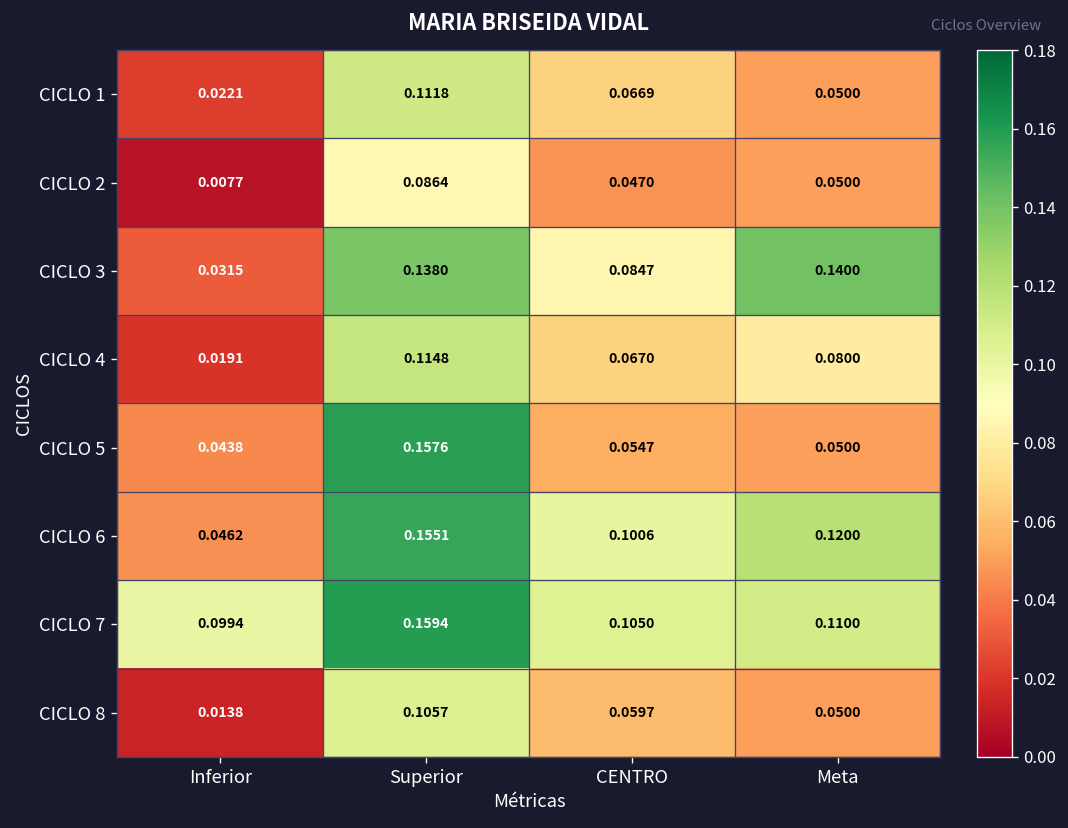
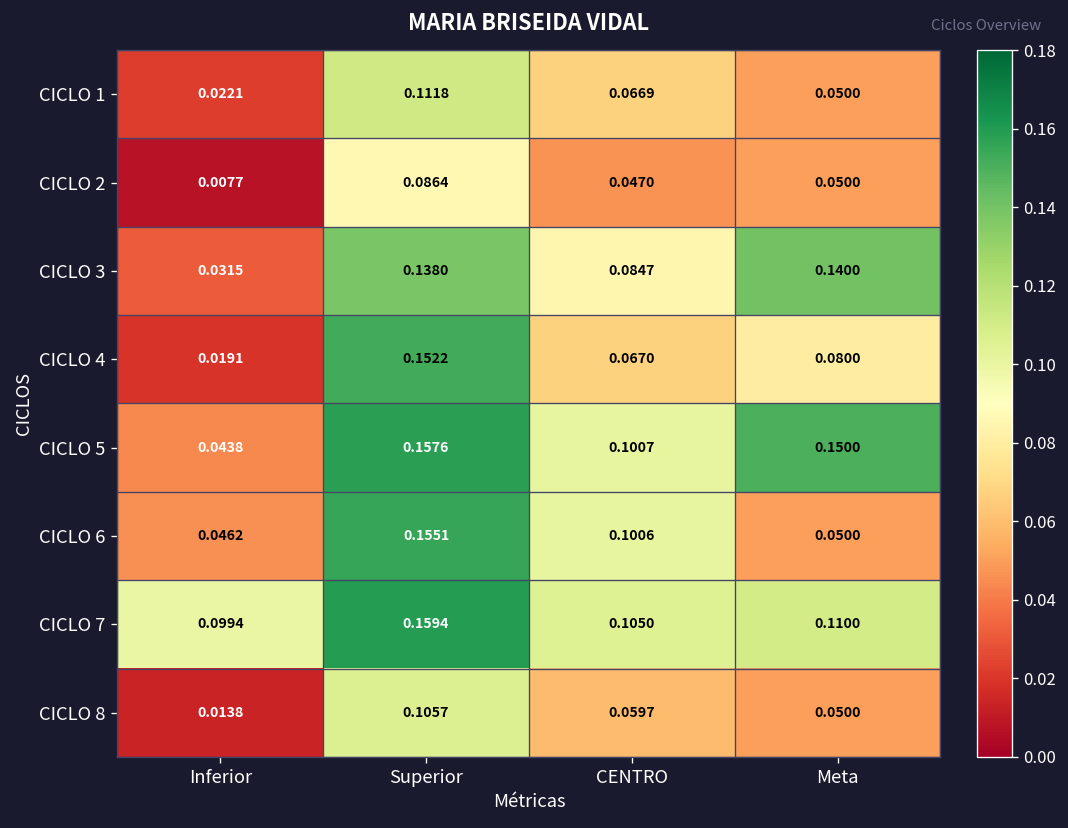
  {
    "CICLO 1": {
      "Inferior": 0.0221,
      "Superior": 0.1118,
      "CENTRO": 0.0669,
      "Meta": 0.0500
    },
    "CICLO 2": {
      "Inferior": 0.0077,
      "Superior": 0.0864,
      "CENTRO": 0.0470,
      "Meta": 0.0500
    },
    "CICLO 3": {
      "Inferior": 0.0315,
      "Superior": 0.1380,
      "CENTRO": 0.0847,
      "Meta": 0.1400
    },
    "CICLO 4": {
      "Inferior": 0.0191,
-     "Superior": 0.1148,
+     "Superior": 0.1522,
      "CENTRO": 0.0670,
      "Meta": 0.0800
    },
    "CICLO 5": {
      "Inferior": 0.0438,
      "Superior": 0.1576,
-     "CENTRO": 0.0547,
-     "Meta": 0.0500
+     "CENTRO": 0.1007,
+     "Meta": 0.1500
    },
    "CICLO 6": {
      "Inferior": 0.0462,
      "Superior": 0.1551,
      "CENTRO": 0.1006,
-     "Meta": 0.1200
+     "Meta": 0.0500
    },
    "CICLO 7": {
      "Inferior": 0.0994,
      "Superior": 0.1594,
      "CENTRO": 0.1050,
      "Meta": 0.1100
    },
    "CICLO 8": {
      "Inferior": 0.0138,
      "Superior": 0.1057,
      "CENTRO": 0.0597,
      "Meta": 0.0500
    }
  }
